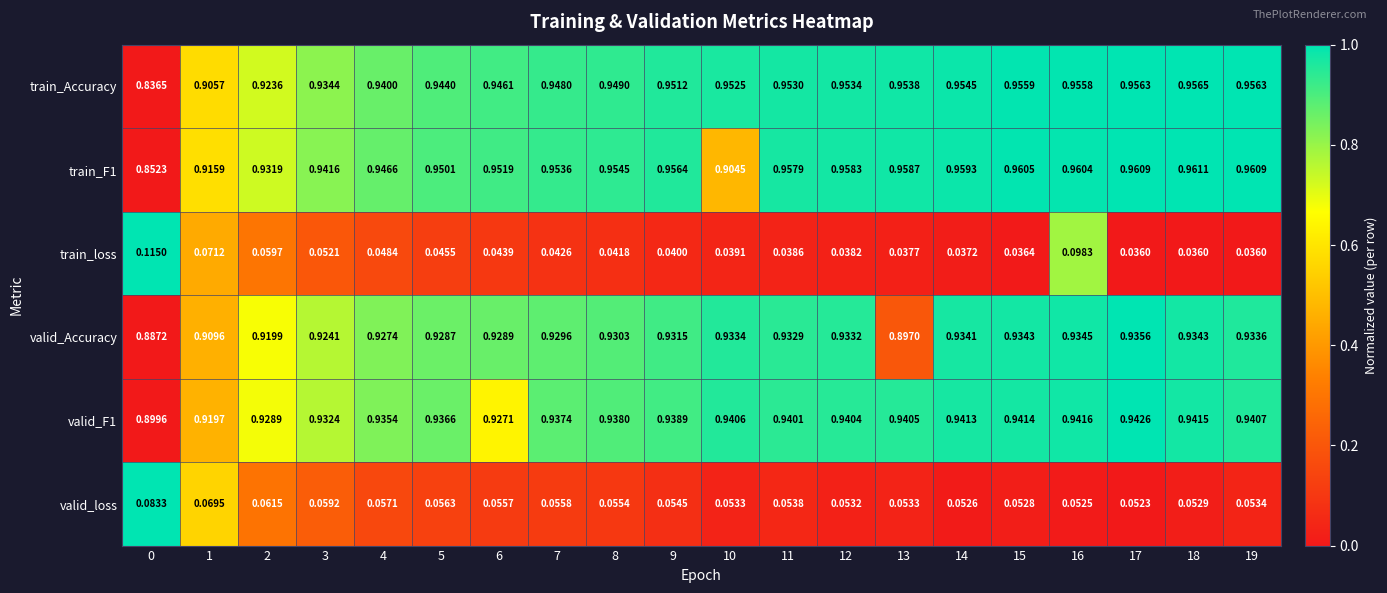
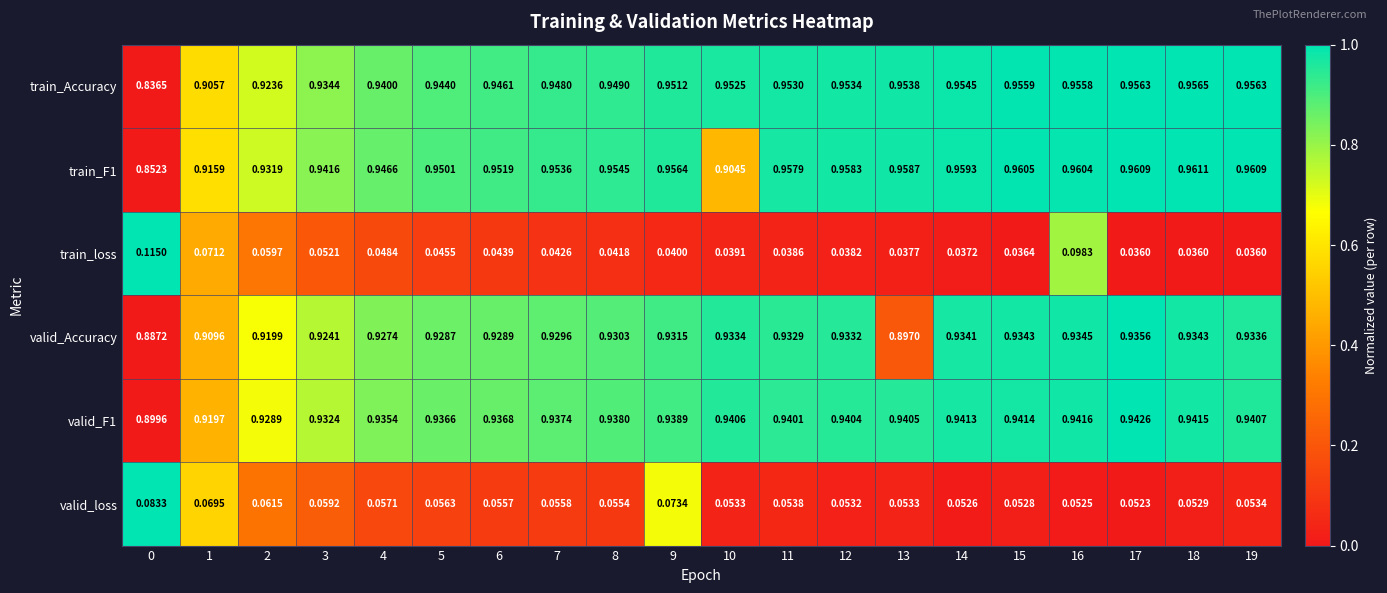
  {
    "train_Accuracy": {
      "0": 0.8365,
      "1": 0.9057,
      "2": 0.9236,
      "3": 0.9344,
      "4": 0.9400,
      "5": 0.9440,
      "6": 0.9461,
      "7": 0.9480,
      "8": 0.9490,
      "9": 0.9512,
      "10": 0.9525,
      "11": 0.9530,
      "12": 0.9534,
      "13": 0.9538,
      "14": 0.9545,
      "15": 0.9559,
      "16": 0.9558,
      "17": 0.9563,
      "18": 0.9565,
      "19": 0.9563
    },
    "train_F1": {
      "0": 0.8523,
      "1": 0.9159,
      "2": 0.9319,
      "3": 0.9416,
      "4": 0.9466,
      "5": 0.9501,
      "6": 0.9519,
      "7": 0.9536,
      "8": 0.9545,
      "9": 0.9564,
      "10": 0.9045,
      "11": 0.9579,
      "12": 0.9583,
      "13": 0.9587,
      "14": 0.9593,
      "15": 0.9605,
      "16": 0.9604,
      "17": 0.9609,
      "18": 0.9611,
      "19": 0.9609
    },
    "train_loss": {
      "0": 0.1150,
      "1": 0.0712,
      "2": 0.0597,
      "3": 0.0521,
      "4": 0.0484,
      "5": 0.0455,
      "6": 0.0439,
      "7": 0.0426,
      "8": 0.0418,
      "9": 0.0400,
      "10": 0.0391,
      "11": 0.0386,
      "12": 0.0382,
      "13": 0.0377,
      "14": 0.0372,
      "15": 0.0364,
      "16": 0.0983,
      "17": 0.0360,
      "18": 0.0360,
      "19": 0.0360
    },
    "valid_Accuracy": {
      "0": 0.8872,
      "1": 0.9096,
      "2": 0.9199,
      "3": 0.9241,
      "4": 0.9274,
      "5": 0.9287,
      "6": 0.9289,
      "7": 0.9296,
      "8": 0.9303,
      "9": 0.9315,
      "10": 0.9334,
      "11": 0.9329,
      "12": 0.9332,
      "13": 0.8970,
      "14": 0.9341,
      "15": 0.9343,
      "16": 0.9345,
      "17": 0.9356,
      "18": 0.9343,
      "19": 0.9336
    },
    "valid_F1": {
      "0": 0.8996,
      "1": 0.9197,
      "2": 0.9289,
      "3": 0.9324,
      "4": 0.9354,
      "5": 0.9366,
-     "6": 0.9271,
+     "6": 0.9368,
      "7": 0.9374,
      "8": 0.9380,
      "9": 0.9389,
      "10": 0.9406,
      "11": 0.9401,
      "12": 0.9404,
      "13": 0.9405,
      "14": 0.9413,
      "15": 0.9414,
      "16": 0.9416,
      "17": 0.9426,
      "18": 0.9415,
      "19": 0.9407
    },
    "valid_loss": {
      "0": 0.0833,
      "1": 0.0695,
      "2": 0.0615,
      "3": 0.0592,
      "4": 0.0571,
      "5": 0.0563,
      "6": 0.0557,
      "7": 0.0558,
      "8": 0.0554,
-     "9": 0.0545,
+     "9": 0.0734,
      "10": 0.0533,
      "11": 0.0538,
      "12": 0.0532,
      "13": 0.0533,
      "14": 0.0526,
      "15": 0.0528,
      "16": 0.0525,
      "17": 0.0523,
      "18": 0.0529,
      "19": 0.0534
    }
  }
